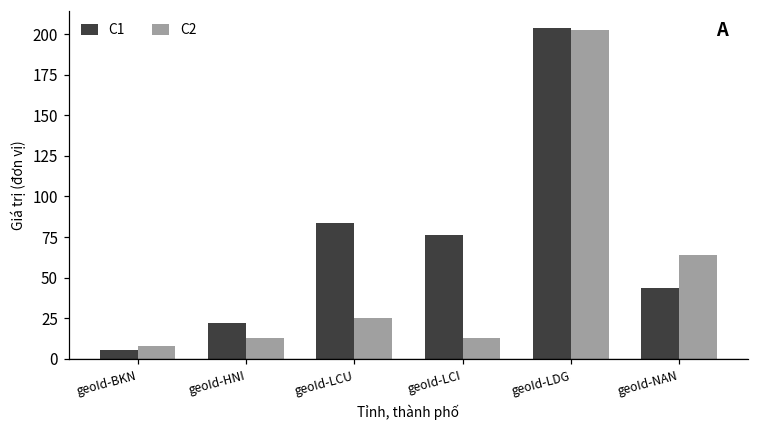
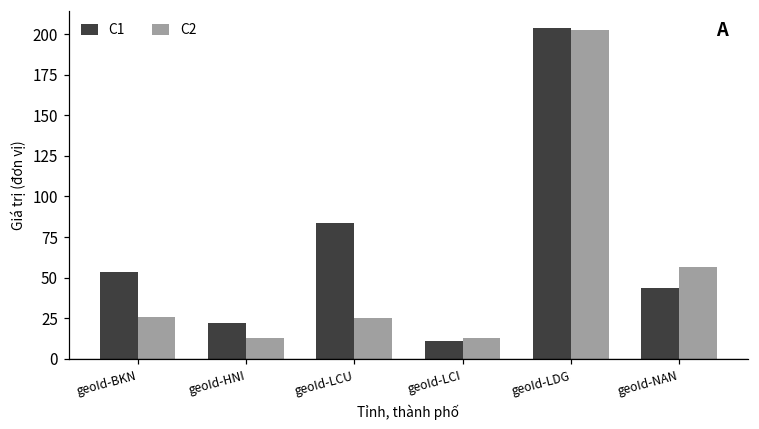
  {
    "C1": {
-     "geoId-BKN": 6,
+     "geoId-BKN": 54,
      "geoId-HNI": 22,
      "geoId-LCU": 84,
-     "geoId-LCI": 76,
+     "geoId-LCI": 11,
      "geoId-LDG": 204,
      "geoId-NAN": 43
    },
    "C2": {
-     "geoId-BKN": 8,
+     "geoId-BKN": 26,
      "geoId-HNI": 13,
      "geoId-LCU": 25,
      "geoId-LCI": 13,
      "geoId-LDG": 202,
-     "geoId-NAN": 64
+     "geoId-NAN": 57
    }
  }
